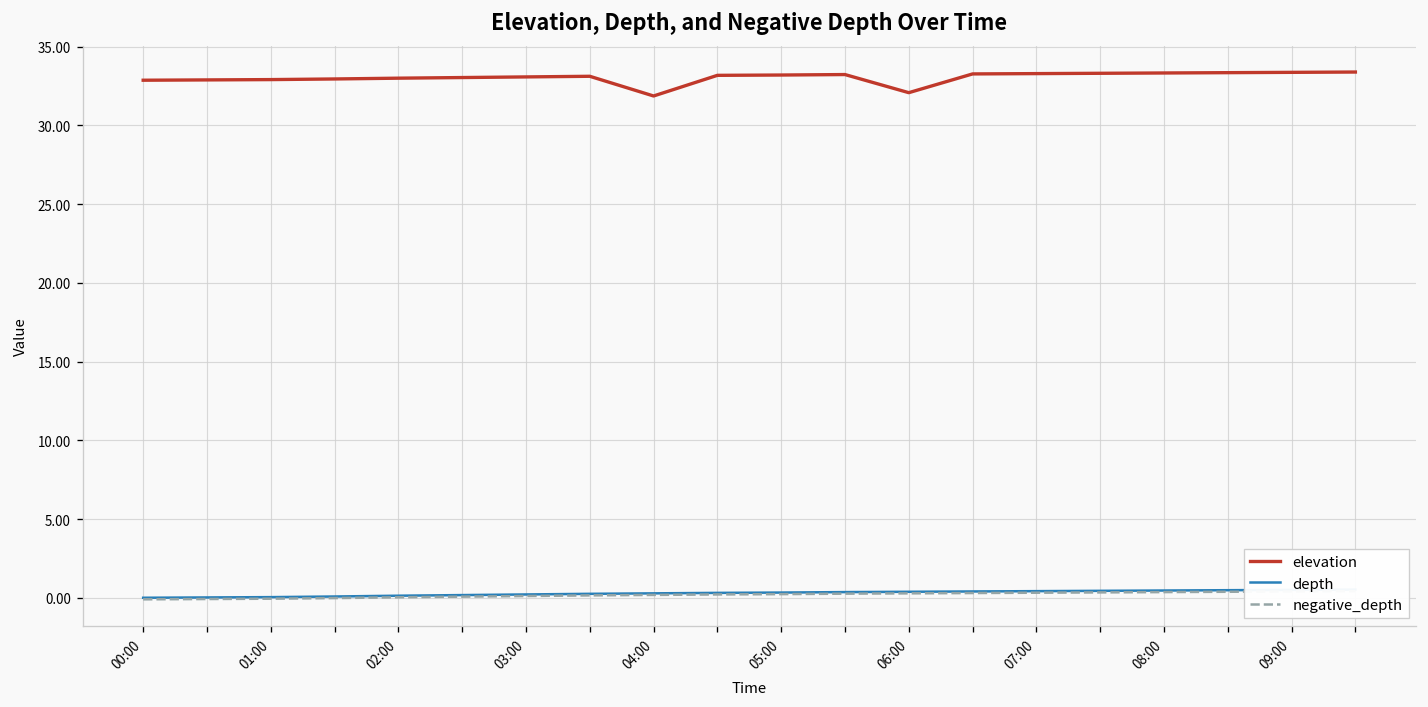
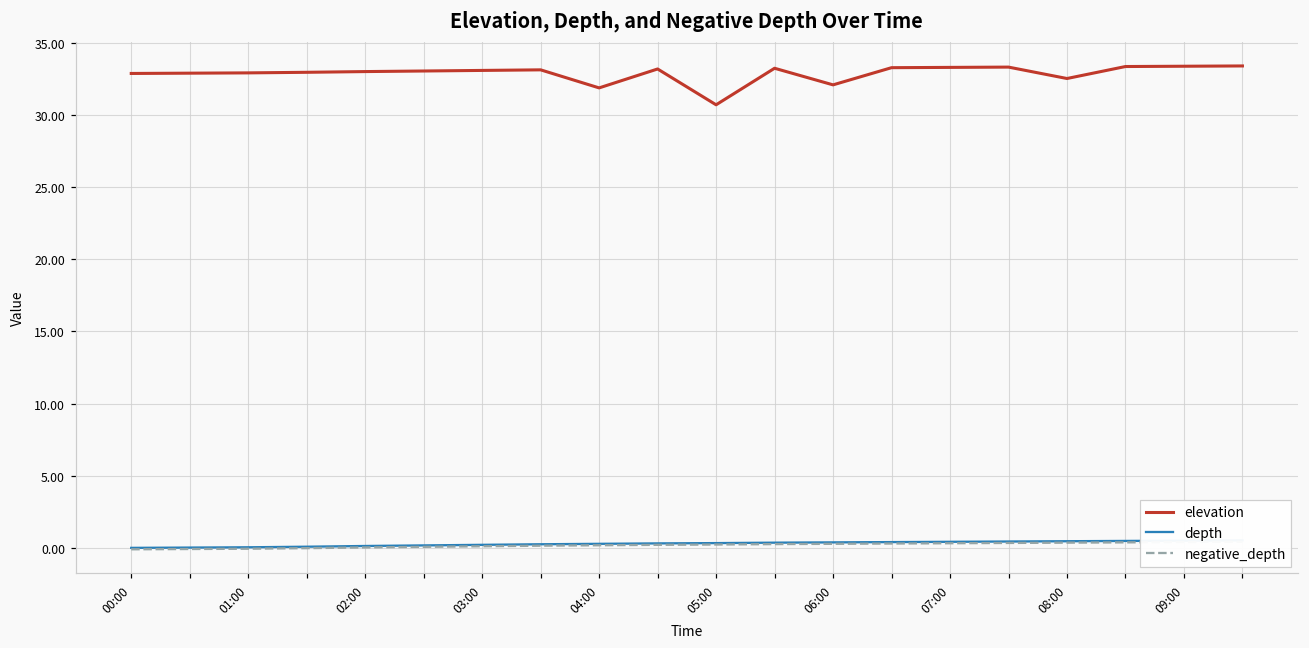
  {
    "elevation": {
      "00:00": 32.9,
      "01:00": 32.9,
      "02:00": 33.0,
      "03:00": 33.1,
      "04:00": 31.9,
-     "05:00": 33.2,
+     "05:00": 30.7,
      "06:00": 32.1,
      "07:00": 33.3,
-     "08:00": 33.3,
+     "08:00": 32.5,
      "09:00": 33.4
    }
  }
